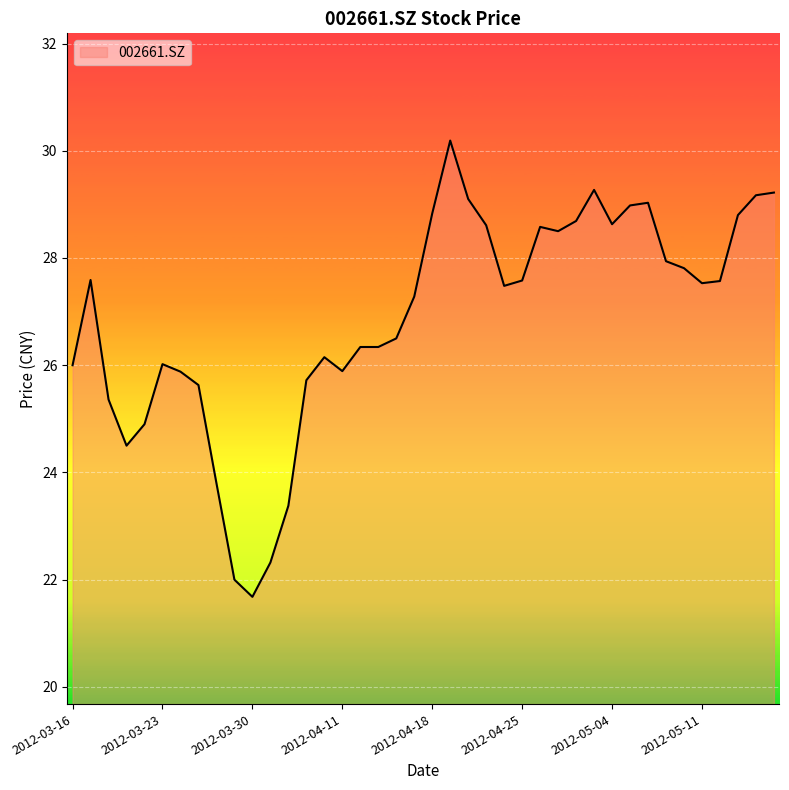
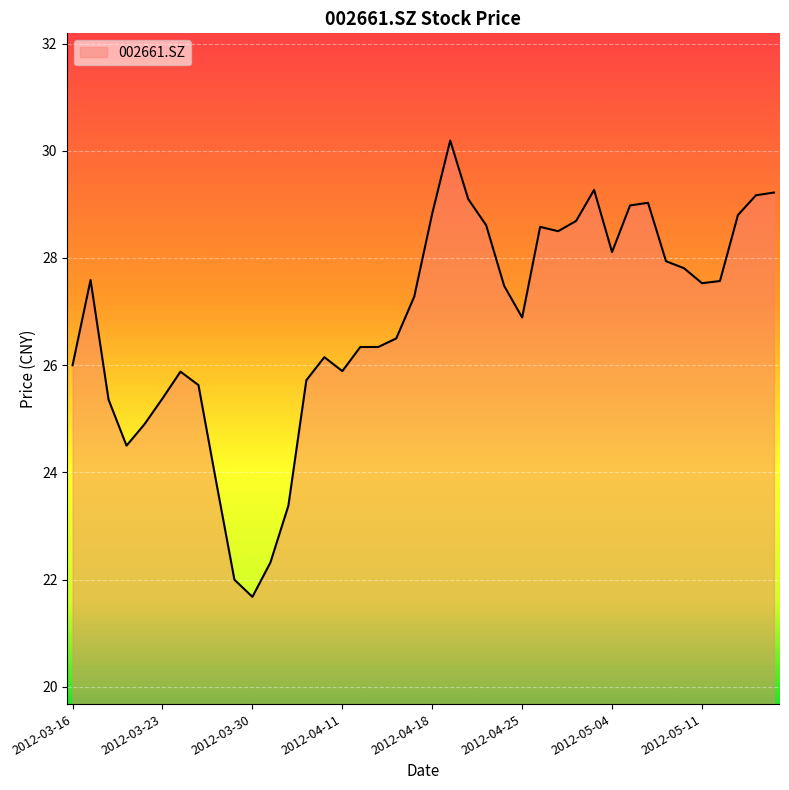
  {
    "2012-03-16": 26.0,
-   "2012-03-23": 26.0,
+   "2012-03-23": 25.4,
    "2012-03-30": 21.7,
    "2012-04-11": 25.9,
    "2012-04-18": 28.8,
-   "2012-04-25": 27.6,
-   "2012-05-04": 28.6,
+   "2012-04-25": 26.9,
+   "2012-05-04": 28.1,
    "2012-05-11": 27.5
  }
